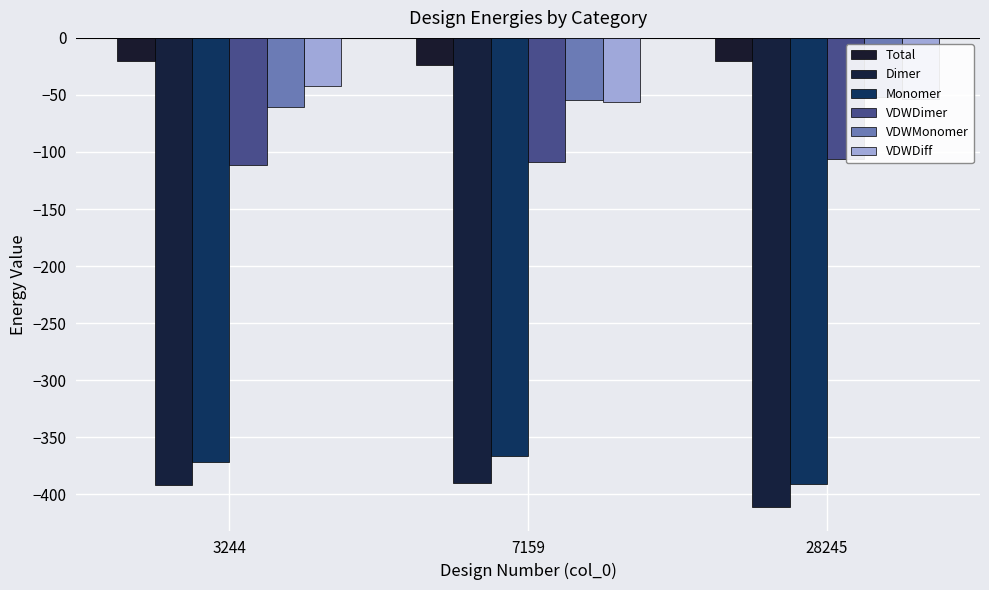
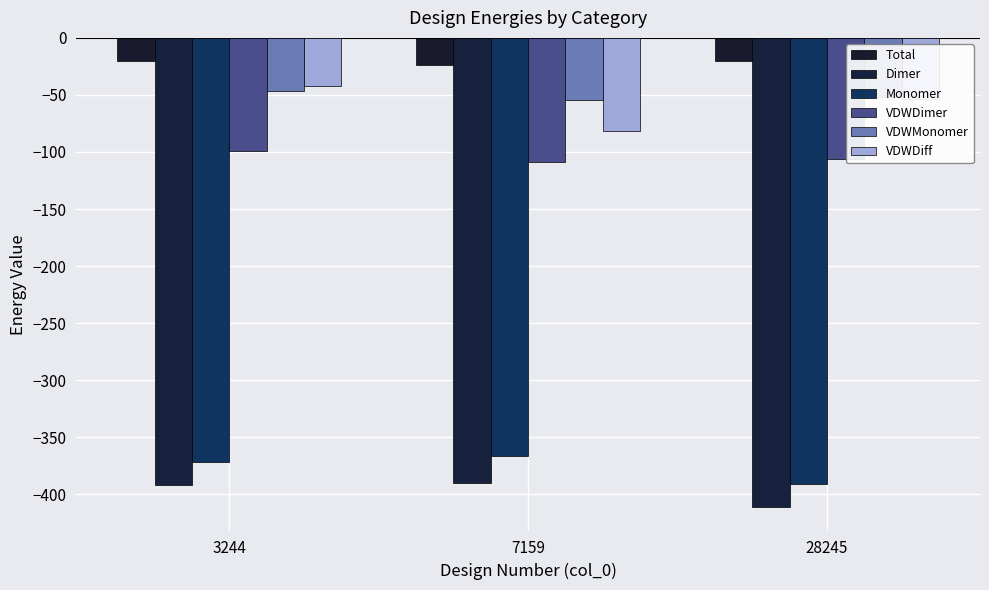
  {
    "VDWDimer": {
-     "3244": -111,
+     "3244": -99,
      "7159": -109,
      "28245": -106
    },
    "VDWMonomer": {
-     "3244": -61,
+     "3244": -47,
      "7159": -54
    },
    "VDWDiff": {
      "3244": -42,
-     "7159": -56
+     "7159": -81
    }
  }
